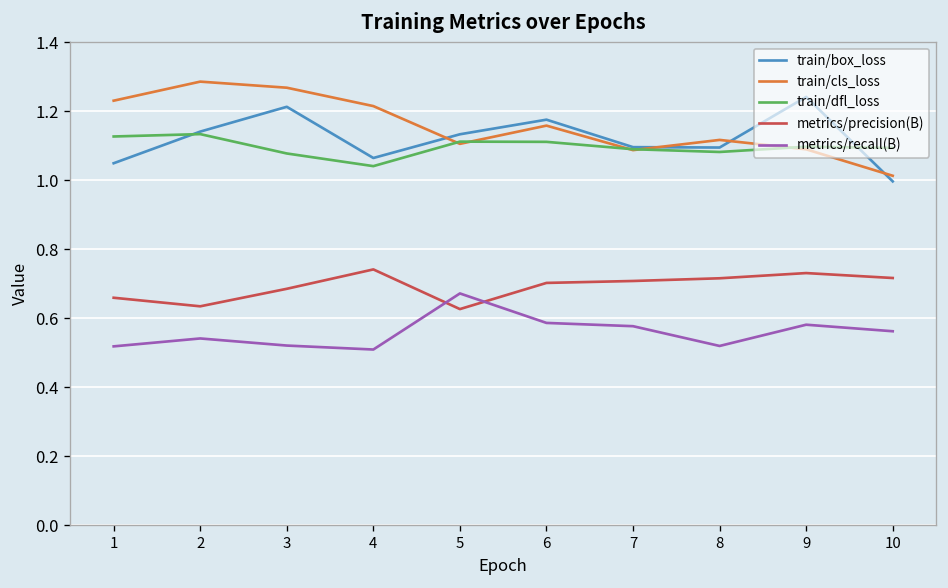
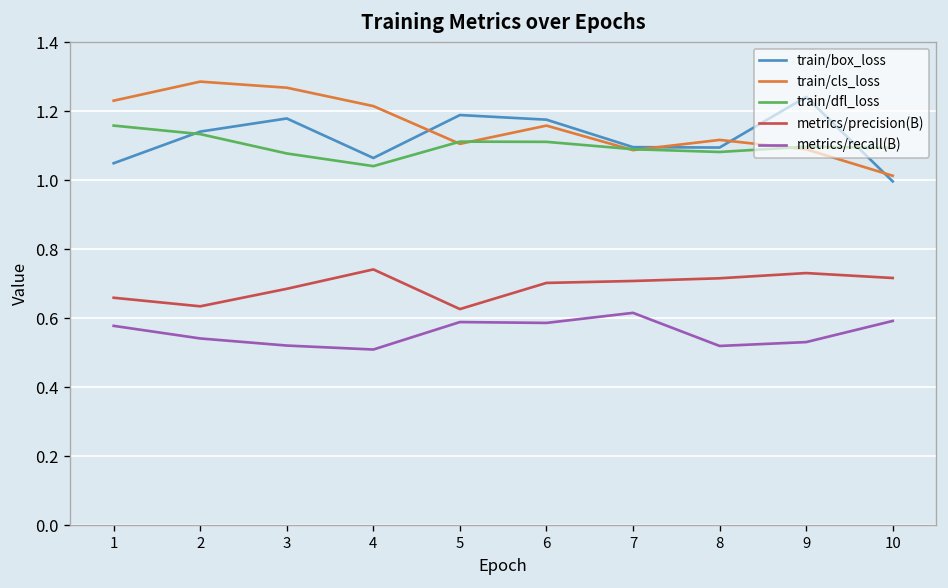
  {
    "train/box_loss": {
      "1": 1.05,
-     "3": 1.21,
+     "3": 1.18,
      "4": 1.06,
-     "5": 1.13,
+     "5": 1.19,
      "6": 1.18,
      "8": 1.09,
      "10": 1.00
    },
    "train/dfl_loss": {
-     "1": 1.13,
+     "1": 1.16,
      "3": 1.08,
      "4": 1.04,
      "6": 1.11,
      "8": 1.08
    },
    "metrics/recall(B)": {
-     "1": 0.52,
+     "1": 0.58,
      "2": 0.54,
      "3": 0.52,
      "4": 0.51,
-     "5": 0.67,
+     "5": 0.59,
      "6": 0.59,
-     "7": 0.58,
+     "7": 0.62,
      "8": 0.52,
-     "9": 0.58,
-     "10": 0.56
+     "9": 0.53,
+     "10": 0.59
    }
  }
